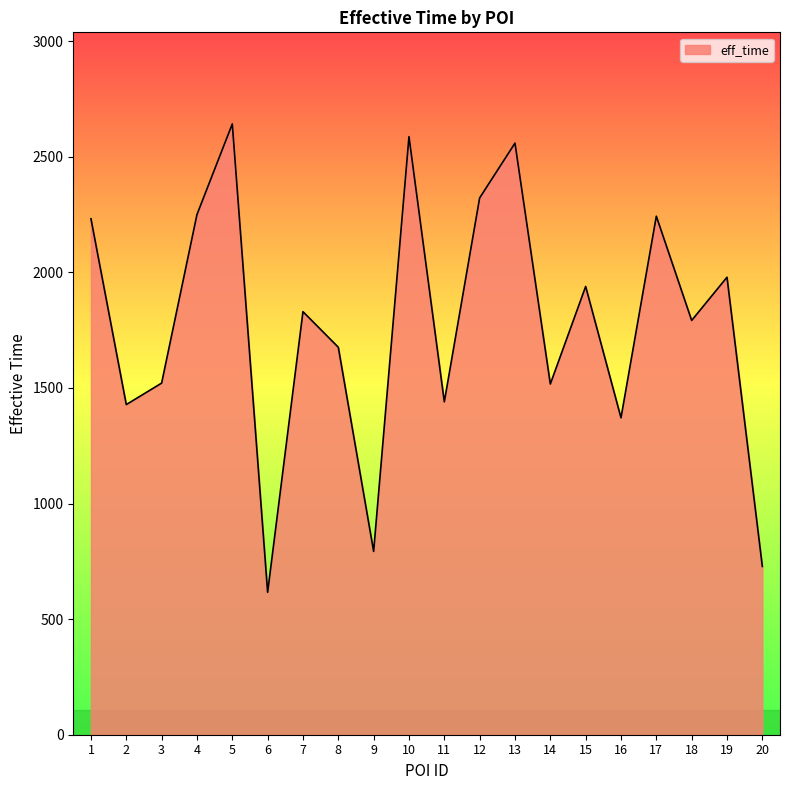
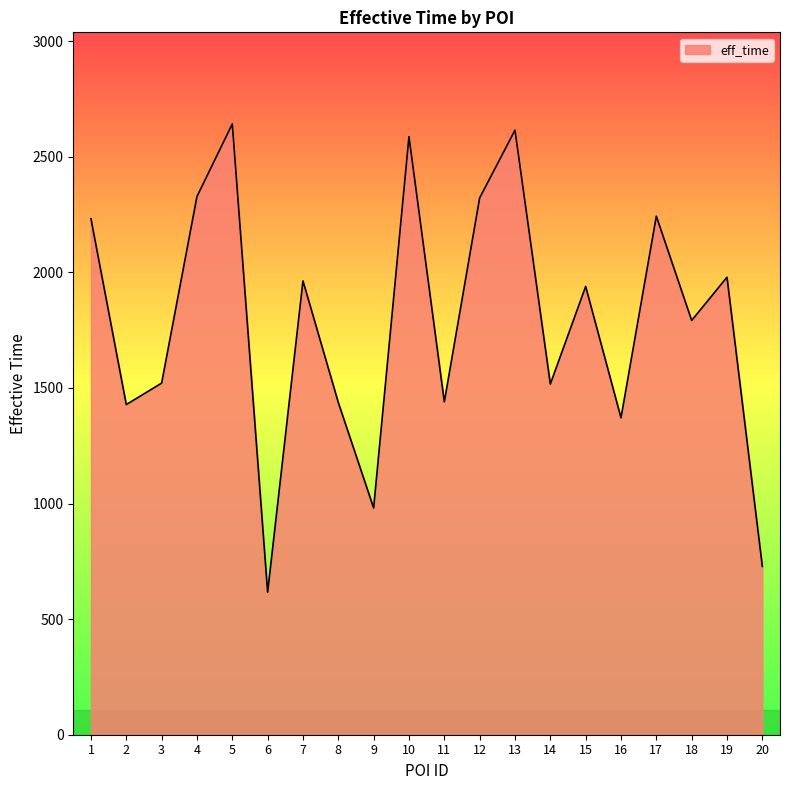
  {
    "1": 2230,
    "2": 1430,
    "3": 1520,
-   "4": 2250,
+   "4": 2330,
    "5": 2640,
    "6": 620,
-   "7": 1830,
-   "8": 1680,
-   "9": 790,
+   "7": 1960,
+   "8": 1440,
+   "9": 980,
    "10": 2590,
    "11": 1440,
    "12": 2320,
-   "13": 2560,
+   "13": 2620,
    "14": 1520,
    "15": 1940,
    "16": 1370,
    "17": 2240,
    "18": 1790,
    "19": 1980,
    "20": 730
  }
